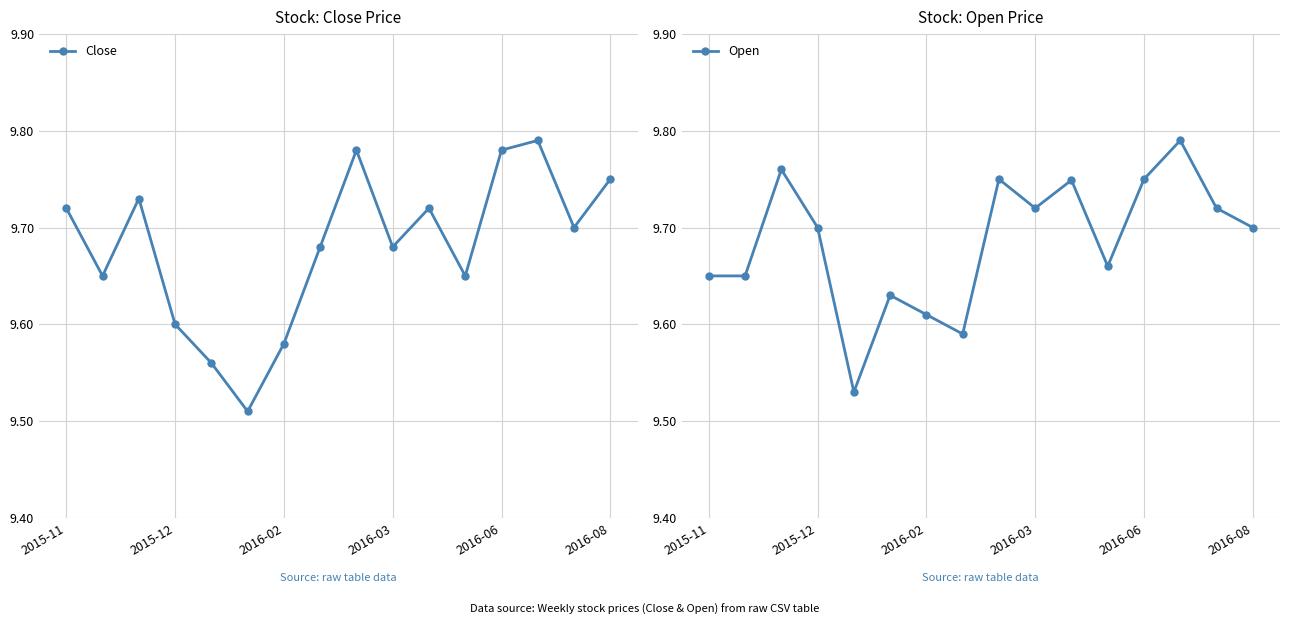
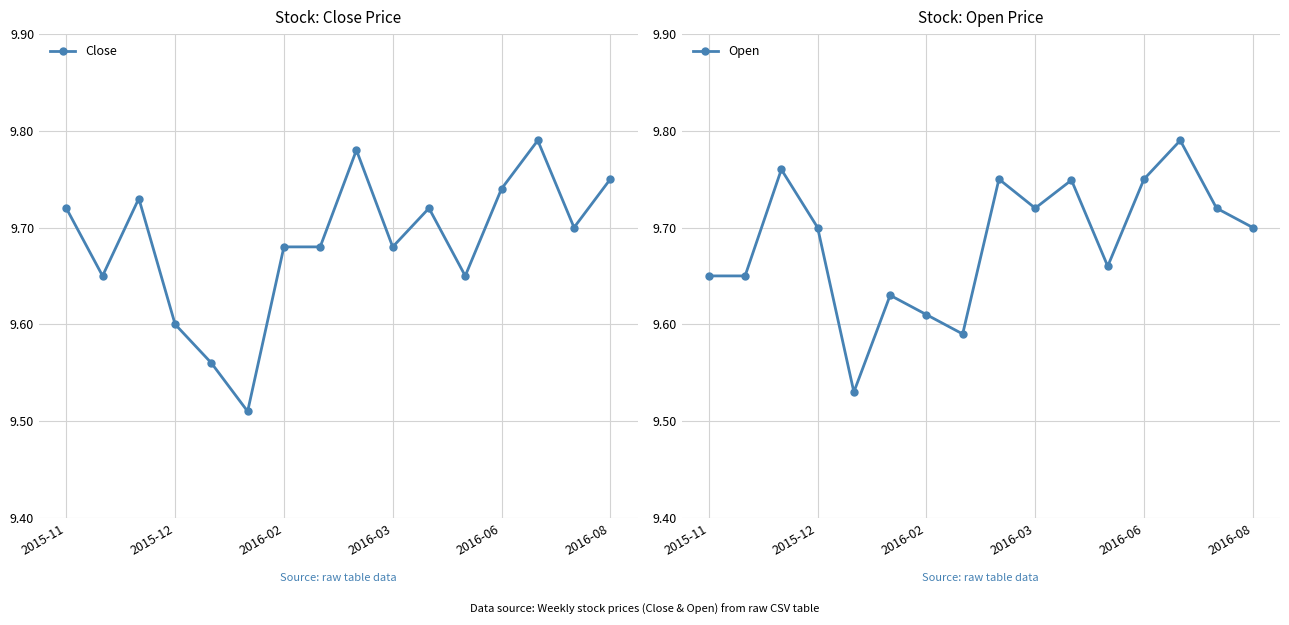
  {
    "Stock: Close Price": {
      "2015-11": 9.72,
      "2015-12": 9.60,
-     "2016-02": 9.58,
+     "2016-02": 9.68,
      "2016-03": 9.68,
-     "2016-06": 9.78,
+     "2016-06": 9.74,
      "2016-08": 9.75
    },
    "Stock: Open Price": {
      "2015-11": 9.65,
      "2015-12": 9.70,
      "2016-02": 9.61,
      "2016-03": 9.72,
      "2016-06": 9.75,
      "2016-08": 9.70
    }
  }
